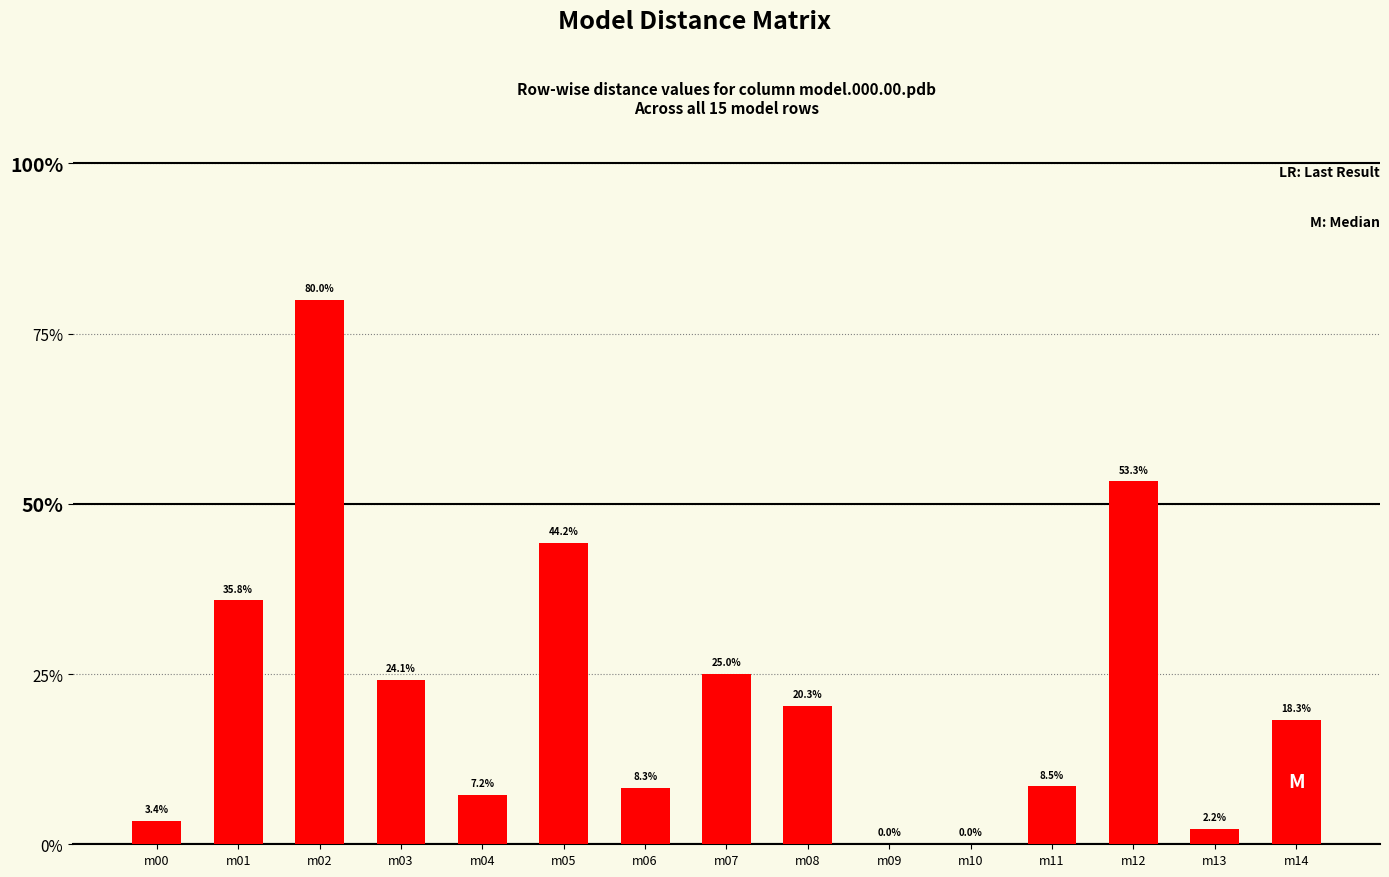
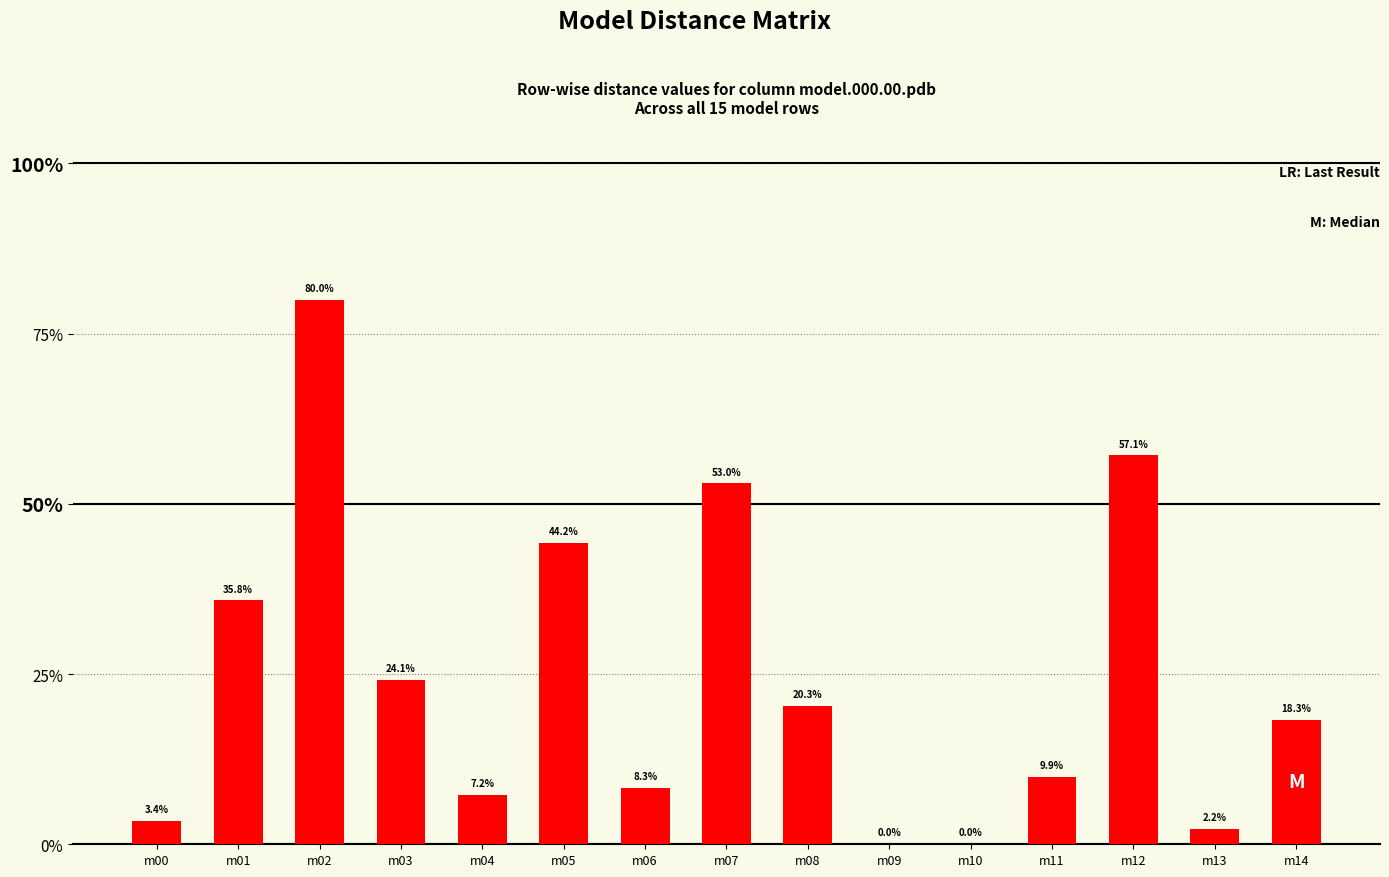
  {
    "m00": "3.4%",
    "m01": "35.8%",
    "m02": "80.0%",
    "m03": "24.1%",
    "m04": "7.2%",
    "m05": "44.2%",
    "m06": "8.3%",
-   "m07": "25.0%",
+   "m07": "53.0%",
    "m08": "20.3%",
    "m09": "0.0%",
    "m10": "0.0%",
-   "m11": "8.5%",
-   "m12": "53.3%",
+   "m11": "9.9%",
+   "m12": "57.1%",
    "m13": "2.2%",
    "m14": "18.3%"
  }
